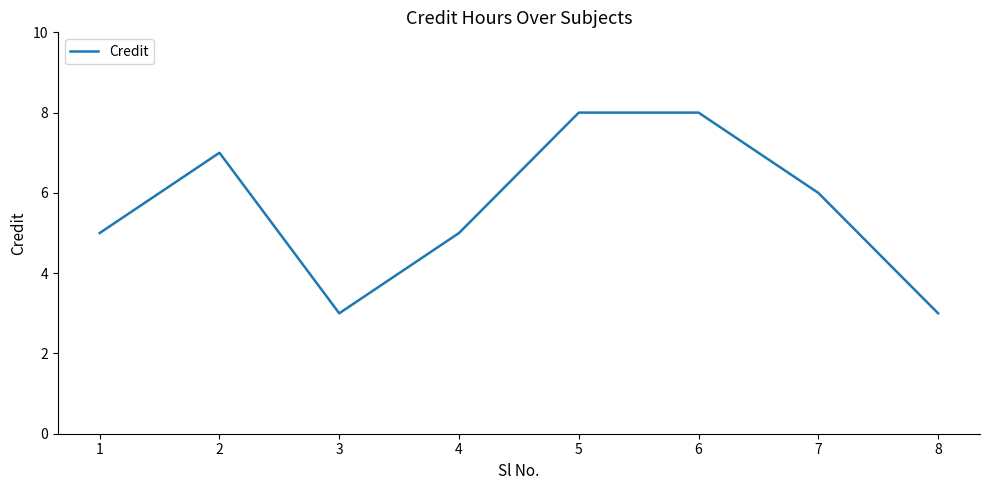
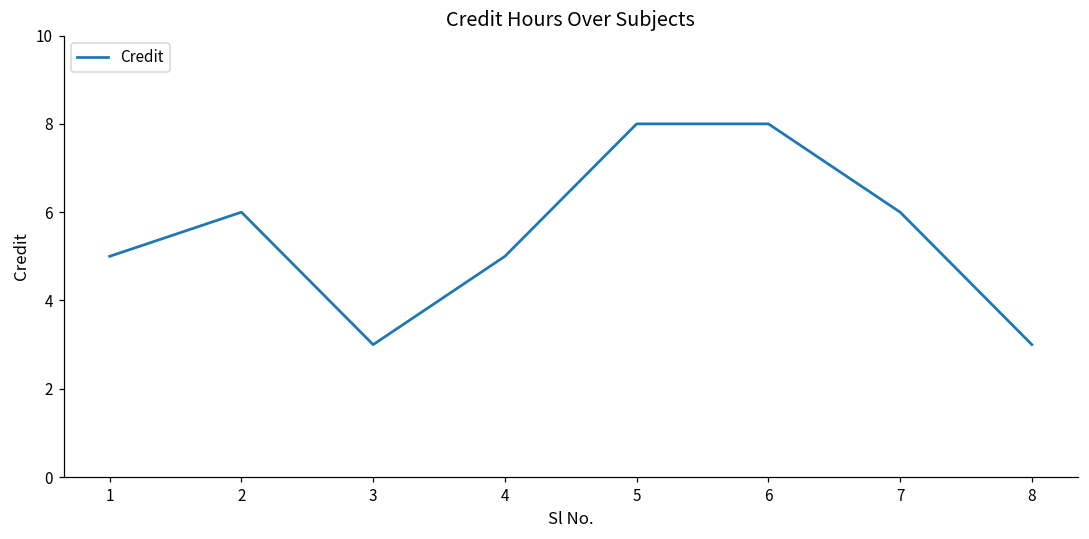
  {
    "1": 5,
-   "2": 7,
+   "2": 6,
    "3": 3,
    "4": 5,
    "5": 8,
    "6": 8,
    "7": 6,
    "8": 3
  }
